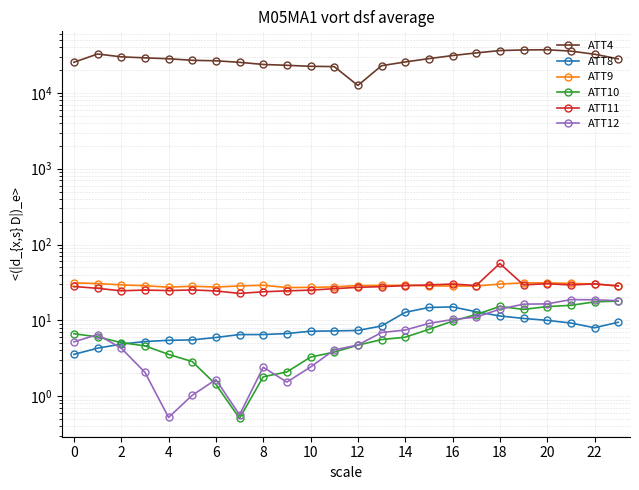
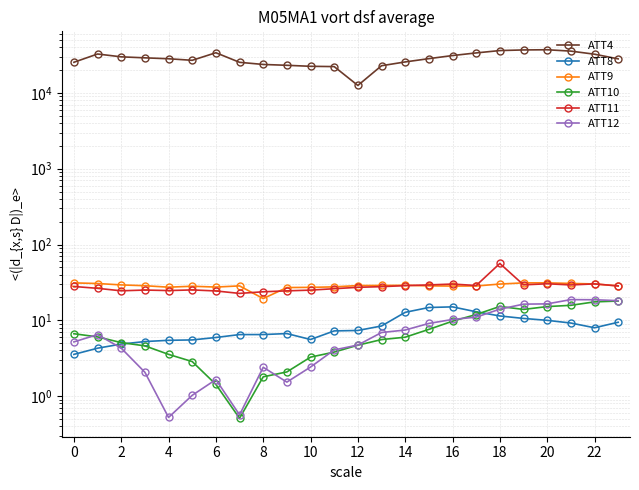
  {
    "ATT4": {
      "0": 25000,
      "2": 30000,
      "4": 28000,
-     "6": 27000,
+     "6": 30000,
      "8": 24000,
      "10": 23000,
      "12": 13000,
      "14": 26000,
      "16": 31000,
      "18": 40000,
      "20": 40000,
      "22": 33000
    },
    "ATT8": {
      "0": 4,
      "4": 5,
      "6": 6,
      "8": 6,
-     "10": 7,
+     "10": 6,
      "12": 7,
      "14": 13,
      "16": 15,
      "18": 11,
      "20": 10,
      "22": 8
    },
    "ATT9": {
      "0": 31,
      "2": 29,
      "4": 27,
      "6": 27,
-     "8": 29,
+     "8": 19,
      "10": 27,
      "18": 30
    },
    "ATT10": {
      "0": 7,
      "4": 4,
      "6": 1.4,
      "8": 1.8,
      "10": 3.3,
      "14": 6,
      "18": 15,
      "20": 15
    },
    "ATT11": {
      "0": 28,
      "2": 24,
      "4": 25,
      "6": 24,
      "8": 24,
      "10": 25,
      "18": 60
    },
    "ATT12": {
      "0": 5,
      "2": 4,
      "4": 0.5,
      "6": 1.6,
      "8": 2.4,
      "10": 2.4,
      "14": 7,
      "18": 14,
      "20": 16
    }
  }
